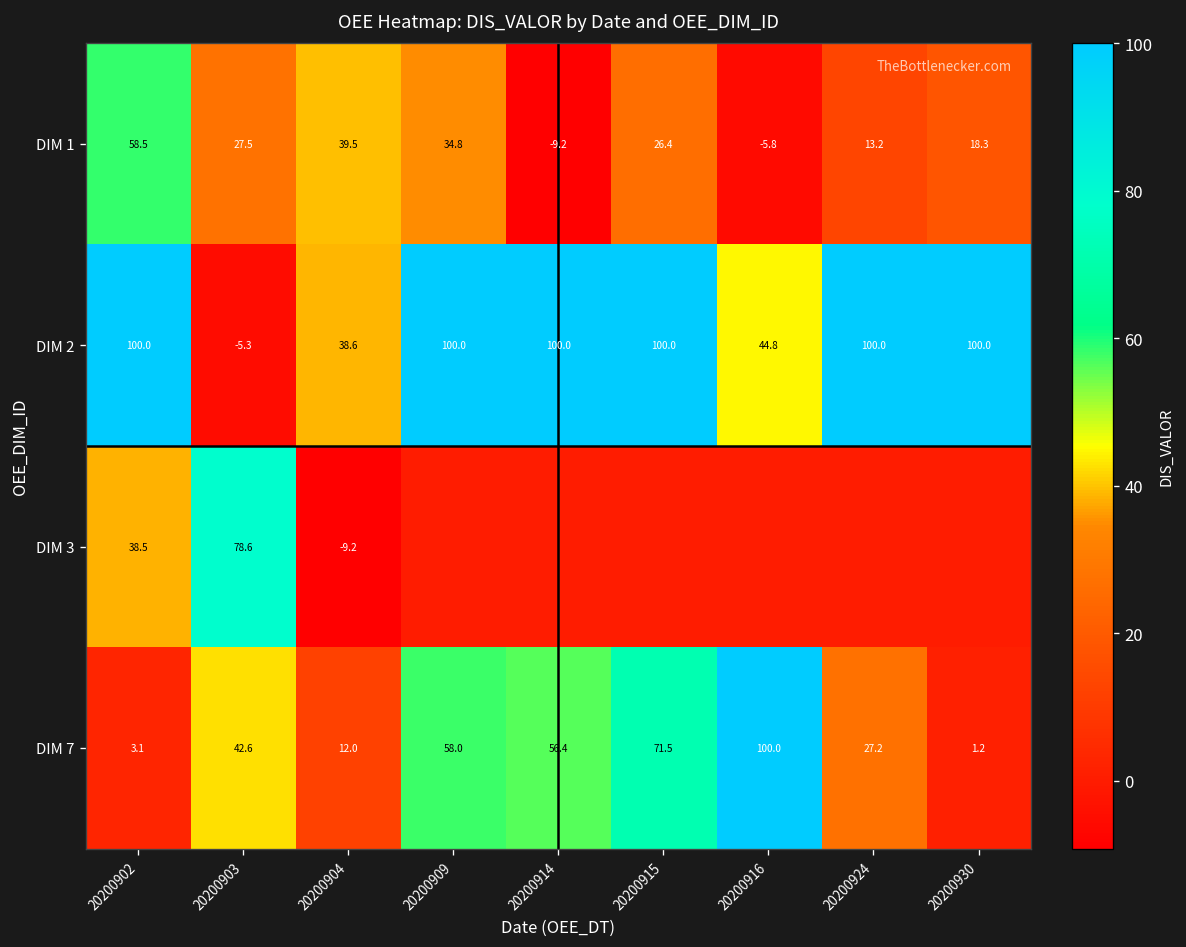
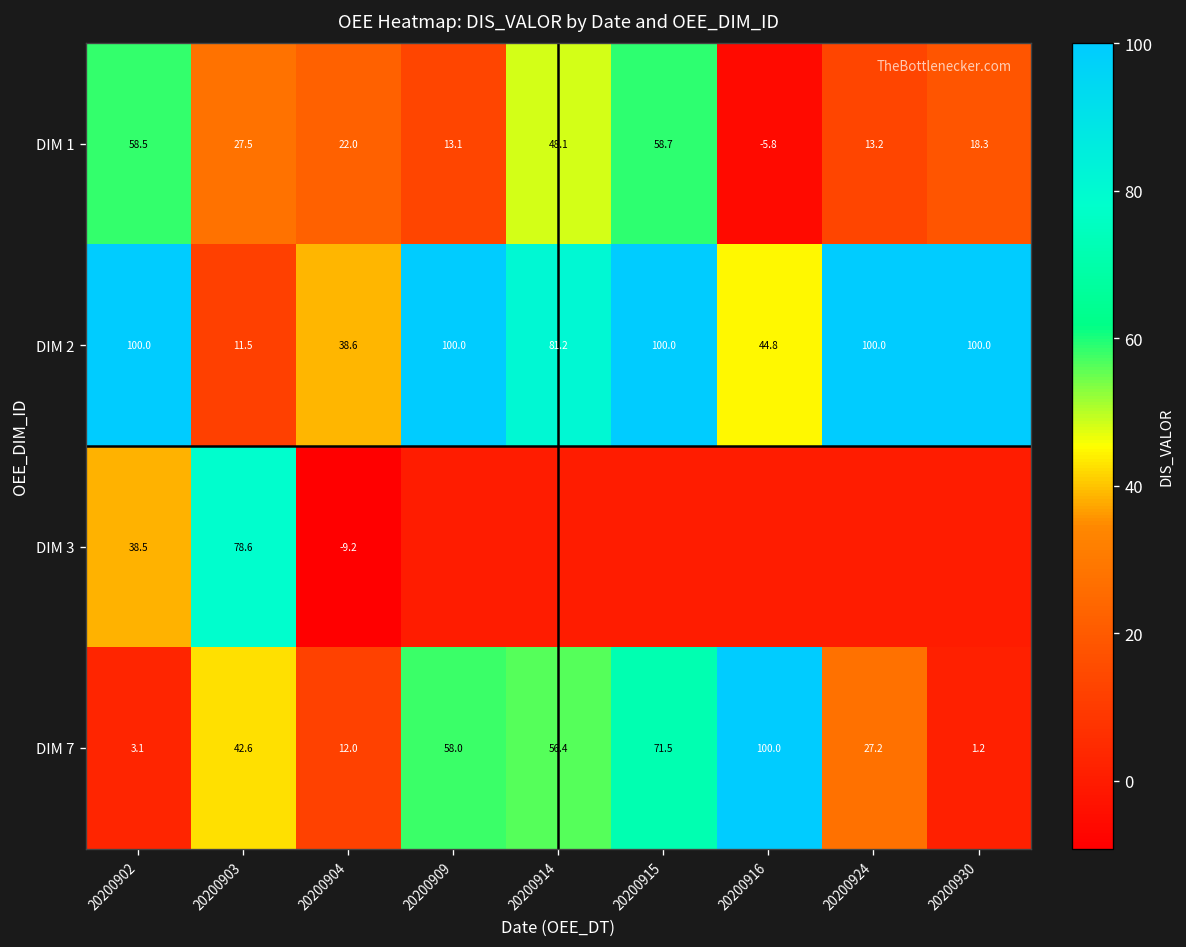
  {
    "DIM 1": {
      "20200902": 58.5,
      "20200903": 27.5,
-     "20200904": 39.5,
-     "20200909": 34.8,
-     "20200914": -9.2,
-     "20200915": 26.4,
+     "20200904": 22.0,
+     "20200909": 13.1,
+     "20200914": 48.1,
+     "20200915": 58.7,
      "20200916": -5.8,
      "20200924": 13.2
    },
    "DIM 2": {
      "20200902": 100.0,
-     "20200903": -5.3,
+     "20200903": 11.5,
      "20200904": 38.6,
      "20200909": 100.0,
-     "20200914": 100.0,
+     "20200914": 81.2,
      "20200915": 100.0,
      "20200916": 44.8,
      "20200924": 100.0,
      "20200930": 100.0
    },
    "DIM 3": {
      "20200902": 38.5,
      "20200903": 78.6,
      "20200904": -9.2
    },
    "DIM 7": {
      "20200902": 3.1,
      "20200903": 42.6,
      "20200904": 12.0,
      "20200909": 58.0,
      "20200914": 56.4,
      "20200915": 71.5,
      "20200916": 100.0,
      "20200924": 27.2,
      "20200930": 1.2
    }
  }
